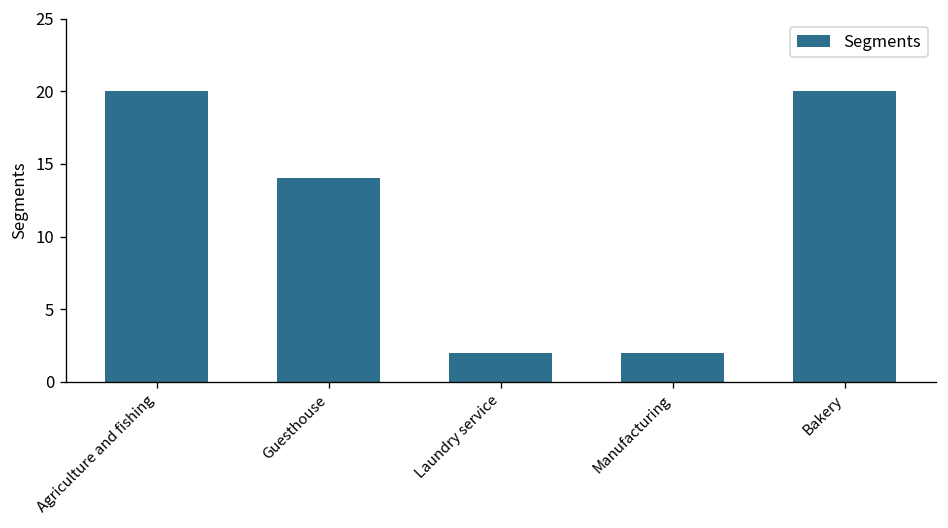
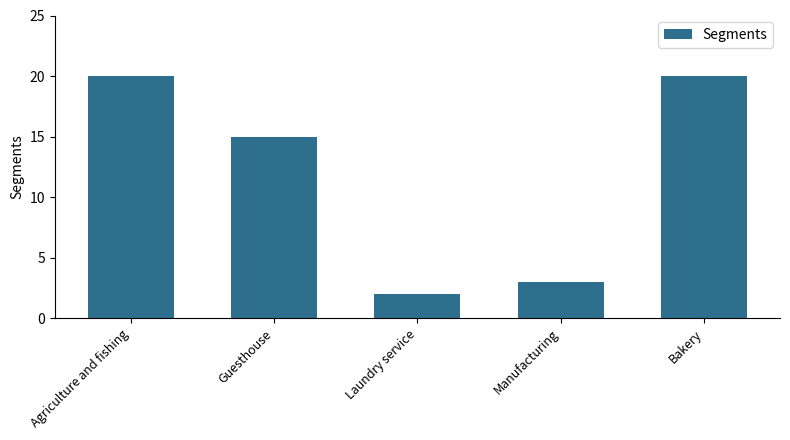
  {
    "Agriculture and fishing": 20,
-   "Guesthouse": 14,
+   "Guesthouse": 15,
    "Laundry service": 2,
-   "Manufacturing": 2,
+   "Manufacturing": 3,
    "Bakery": 20
  }
